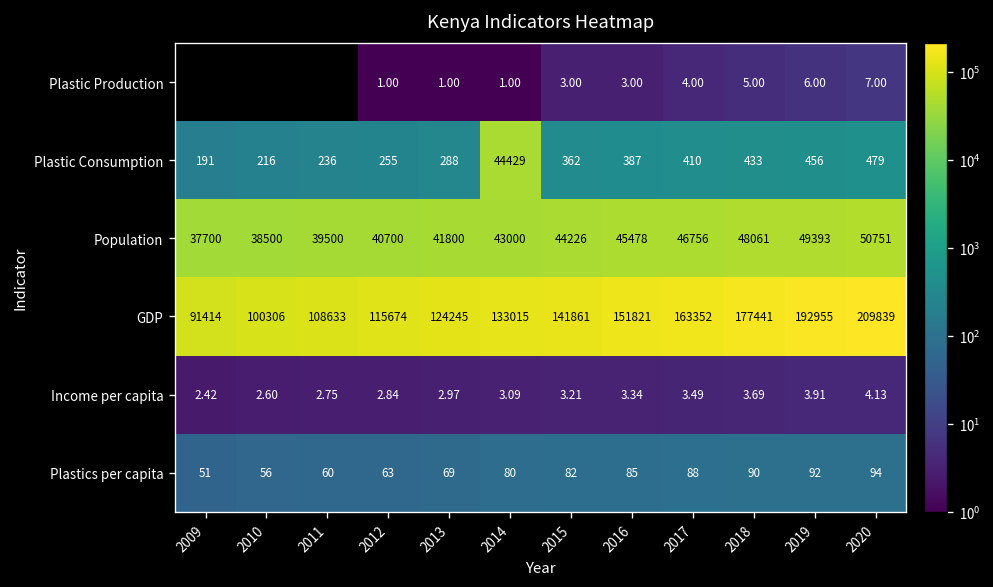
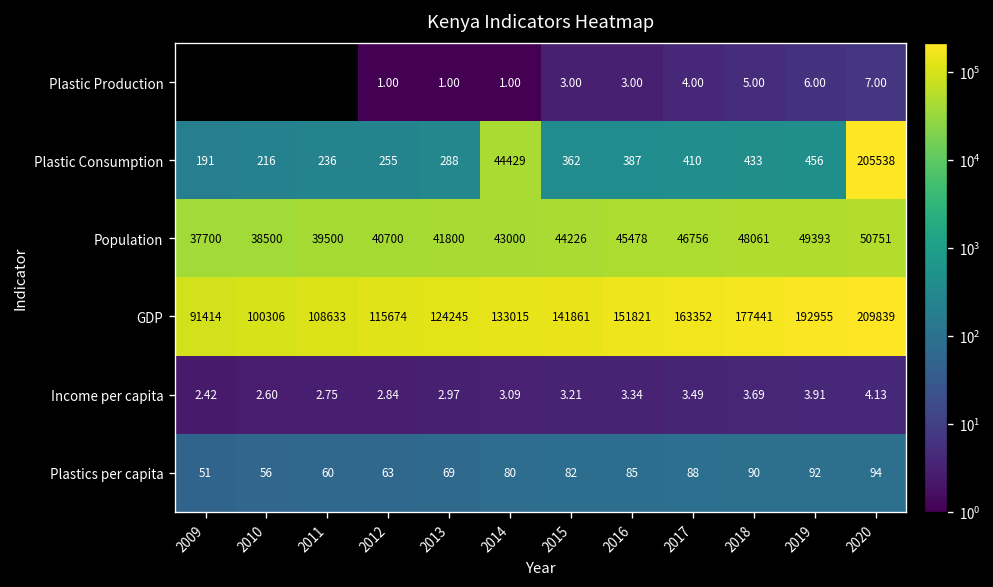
  {
    "Plastic Production": {
      "2012": 1.00,
      "2013": 1.00,
      "2014": 1.00,
      "2015": 3.00,
      "2016": 3.00,
      "2017": 4.00,
      "2018": 5.00,
      "2019": 6.00,
      "2020": 7.00
    },
    "Plastic Consumption": {
      "2009": 191,
      "2010": 216,
      "2011": 236,
      "2012": 255,
      "2013": 288,
      "2014": 44429,
      "2015": 362,
      "2016": 387,
      "2017": 410,
      "2018": 433,
      "2019": 456,
-     "2020": 479
+     "2020": 205538
    },
    "Population": {
      "2009": 37700,
      "2010": 38500,
      "2011": 39500,
      "2012": 40700,
      "2013": 41800,
      "2014": 43000,
      "2015": 44226,
      "2016": 45478,
      "2017": 46756,
      "2018": 48061,
      "2019": 49393,
      "2020": 50751
    },
    "GDP": {
      "2009": 91414,
      "2010": 100306,
      "2011": 108633,
      "2012": 115674,
      "2013": 124245,
      "2014": 133015,
      "2015": 141861,
      "2016": 151821,
      "2017": 163352,
      "2018": 177441,
      "2019": 192955,
      "2020": 209839
    },
    "Income per capita": {
      "2009": 2.42,
      "2010": 2.60,
      "2011": 2.75,
      "2012": 2.84,
      "2013": 2.97,
      "2014": 3.09,
      "2015": 3.21,
      "2016": 3.34,
      "2017": 3.49,
      "2018": 3.69,
      "2019": 3.91,
      "2020": 4.13
    },
    "Plastics per capita": {
      "2009": 51,
      "2010": 56,
      "2011": 60,
      "2012": 63,
      "2013": 69,
      "2014": 80,
      "2015": 82,
      "2016": 85,
      "2017": 88,
      "2018": 90,
      "2019": 92,
      "2020": 94
    }
  }
